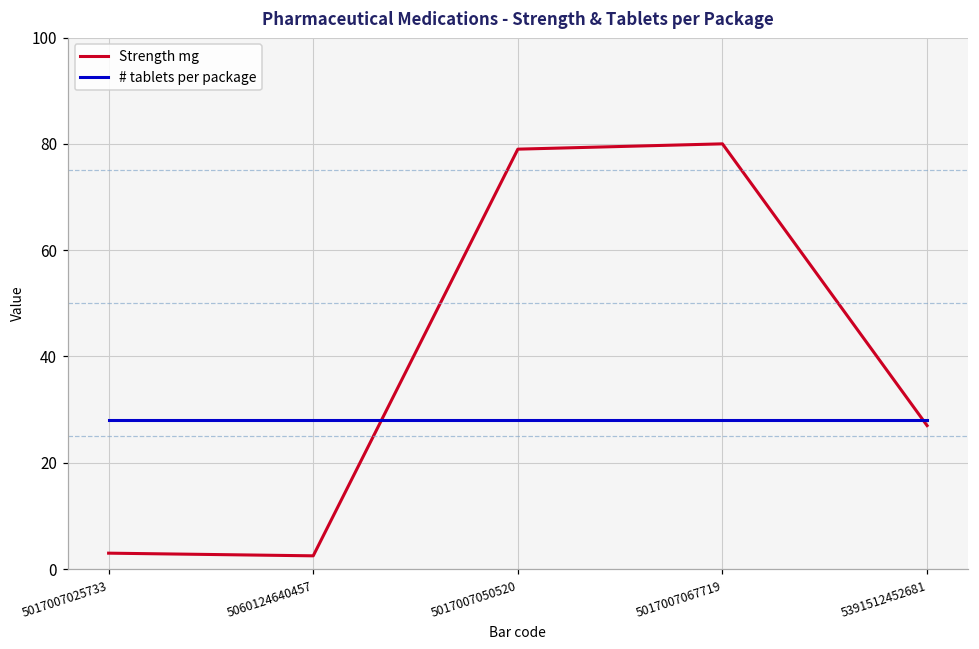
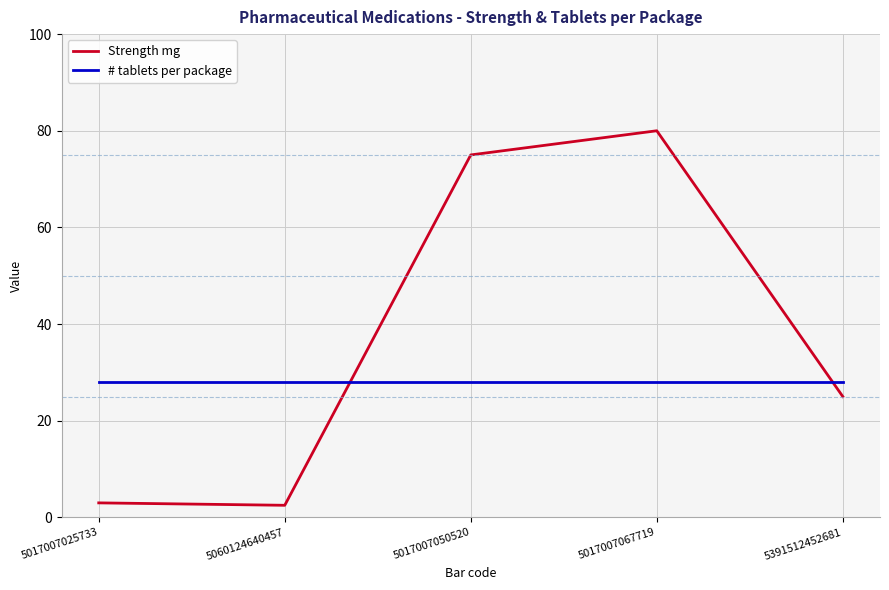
  {
    "Strength mg": {
      "5017007025733": 3,
      "5060124640457": 3,
-     "5017007050520": 79,
+     "5017007050520": 75,
      "5017007067719": 80,
-     "5391512452681": 27
+     "5391512452681": 25
    },
    "# tablets per package": {
      "5017007025733": 28,
      "5060124640457": 28,
      "5017007050520": 28,
      "5017007067719": 28,
      "5391512452681": 28
    }
  }
